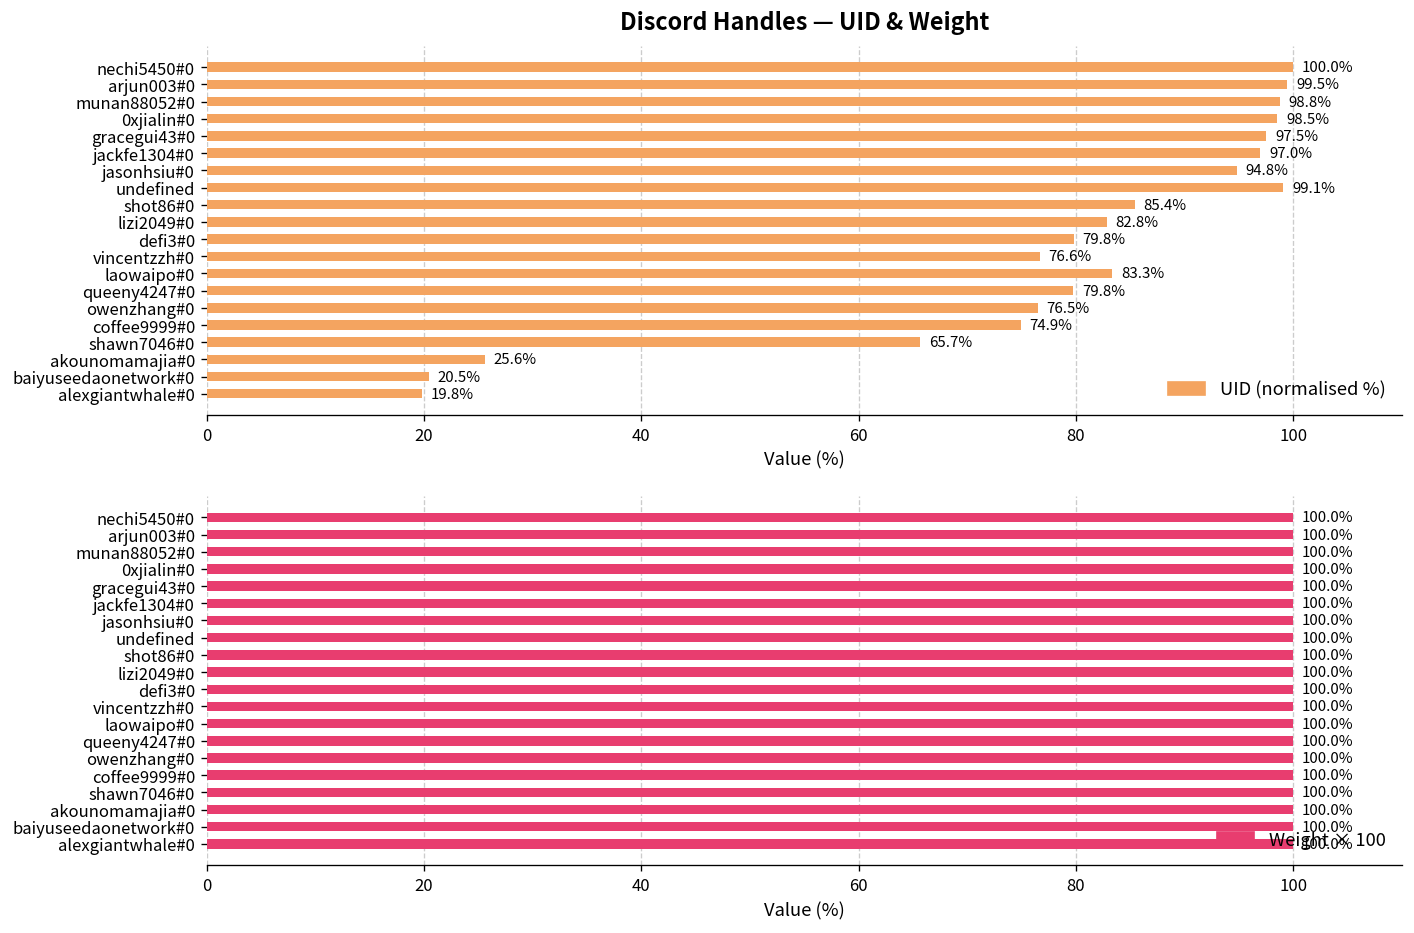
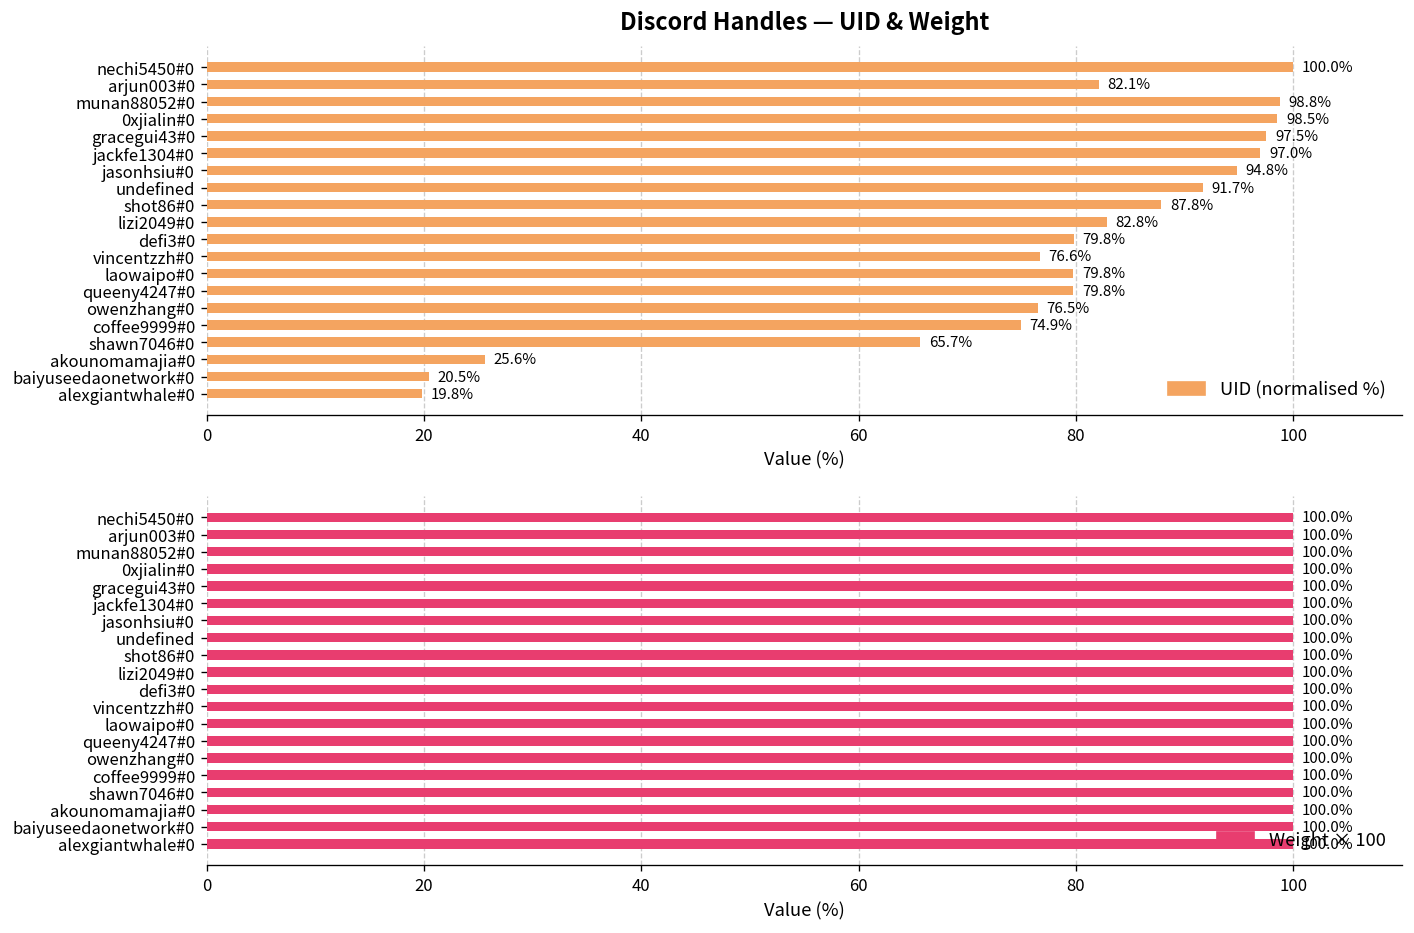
  {
    "Discord Handles — UID & Weight": {
      "nechi5450#0": "100.0%",
-     "arjun003#0": "99.5%",
+     "arjun003#0": "82.1%",
      "munan88052#0": "98.8%",
      "0xjialin#0": "98.5%",
      "gracegui43#0": "97.5%",
      "jackfe1304#0": "97.0%",
      "jasonhsiu#0": "94.8%",
-     "undefined": "99.1%",
-     "shot86#0": "85.4%",
+     "undefined": "91.7%",
+     "shot86#0": "87.8%",
      "lizi2049#0": "82.8%",
      "defi3#0": "79.8%",
      "vincentzzh#0": "76.6%",
-     "laowaipo#0": "83.3%",
+     "laowaipo#0": "79.8%",
      "queeny4247#0": "79.8%",
      "owenzhang#0": "76.5%",
      "coffee9999#0": "74.9%",
      "shawn7046#0": "65.7%",
      "akounomamajia#0": "25.6%",
      "baiyuseedaonetwork#0": "20.5%",
      "alexgiantwhale#0": "19.8%"
    }
  }
